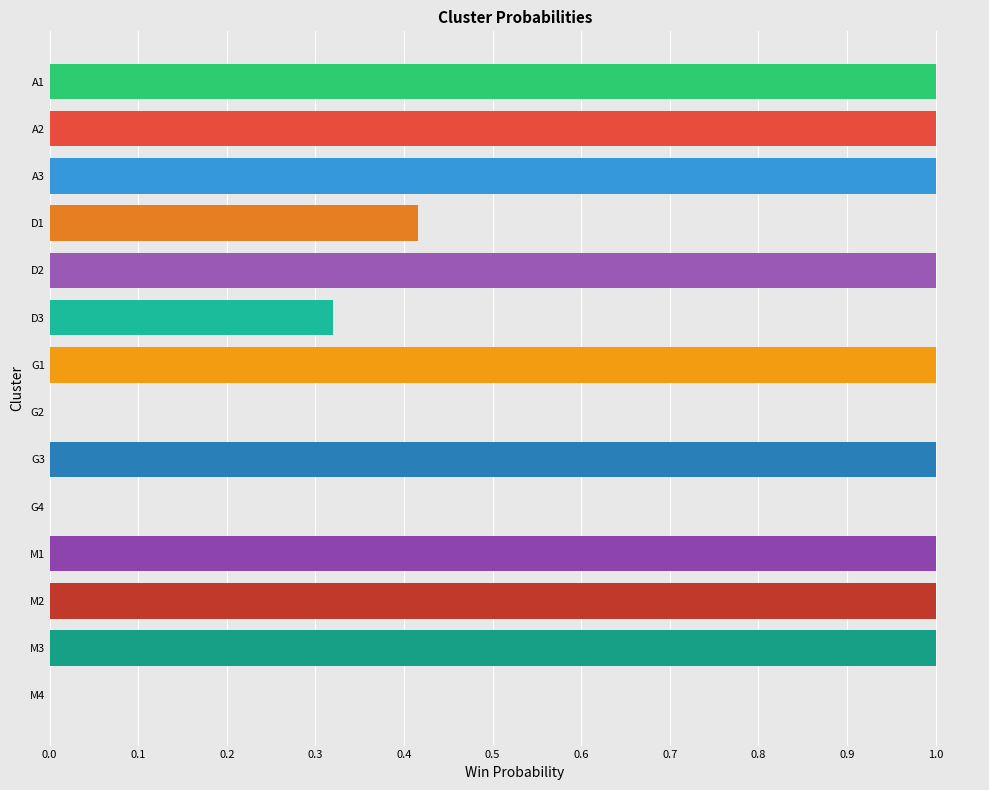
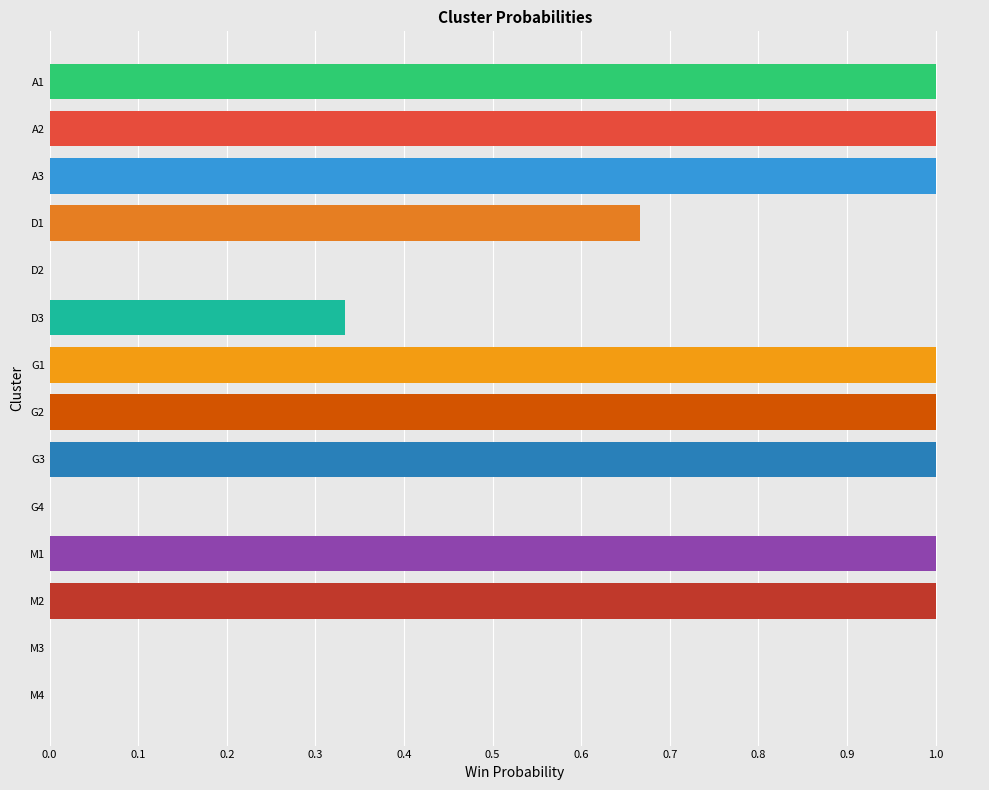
  {
    "A1": 1.00,
    "A2": 1.00,
    "A3": 1.00,
-   "D1": 0.42,
-   "D2": 1,
-   "D3": 0.32,
+   "D1": 0.67,
+   "D2": 0,
+   "D3": 0.33,
    "G1": 1.00,
-   "G2": 0,
+   "G2": 1,
    "G3": 1.00,
    "G4": 0.00,
    "M1": 1.00,
    "M2": 1.00,
-   "M3": 1,
+   "M3": 0,
    "M4": 0.00
  }
